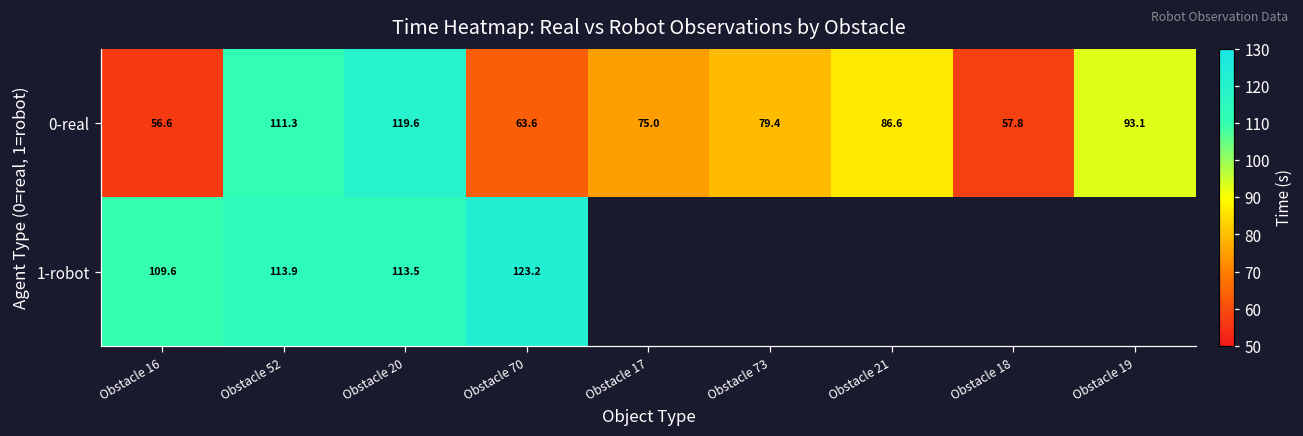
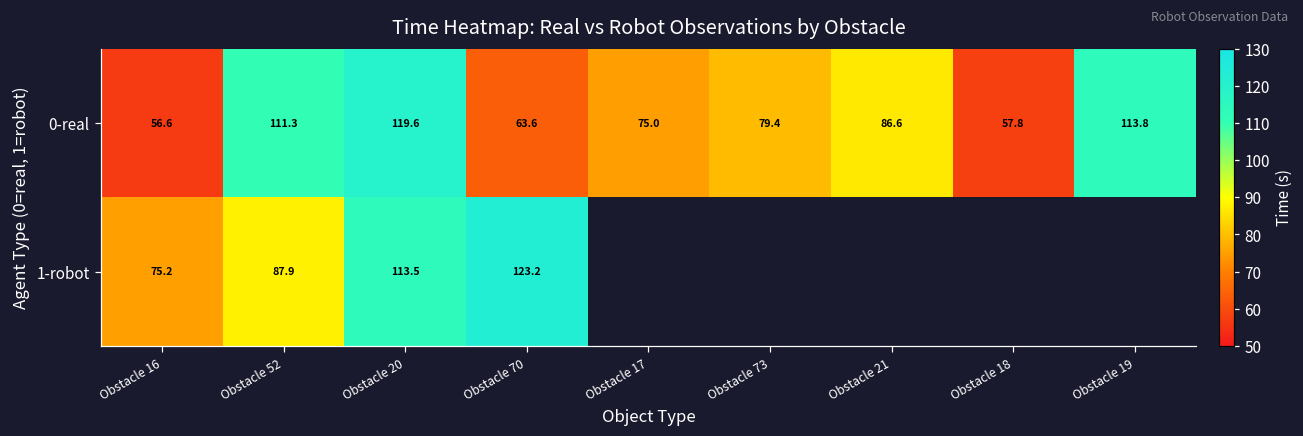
  {
    "0-real": {
      "Obstacle 16": 56.6,
      "Obstacle 52": 111.3,
      "Obstacle 20": 119.6,
      "Obstacle 70": 63.6,
      "Obstacle 17": 75.0,
      "Obstacle 73": 79.4,
      "Obstacle 21": 86.6,
      "Obstacle 18": 57.8,
-     "Obstacle 19": 93.1
+     "Obstacle 19": 113.8
    },
    "1-robot": {
-     "Obstacle 16": 109.6,
-     "Obstacle 52": 113.9,
+     "Obstacle 16": 75.2,
+     "Obstacle 52": 87.9,
      "Obstacle 20": 113.5,
      "Obstacle 70": 123.2
    }
  }
